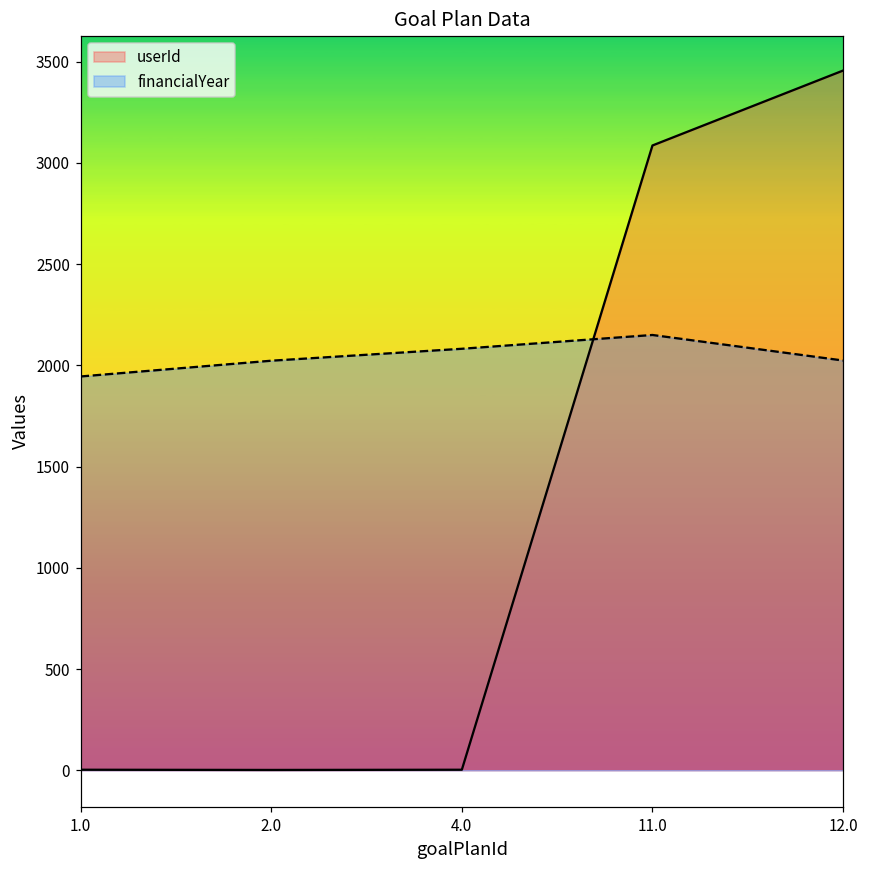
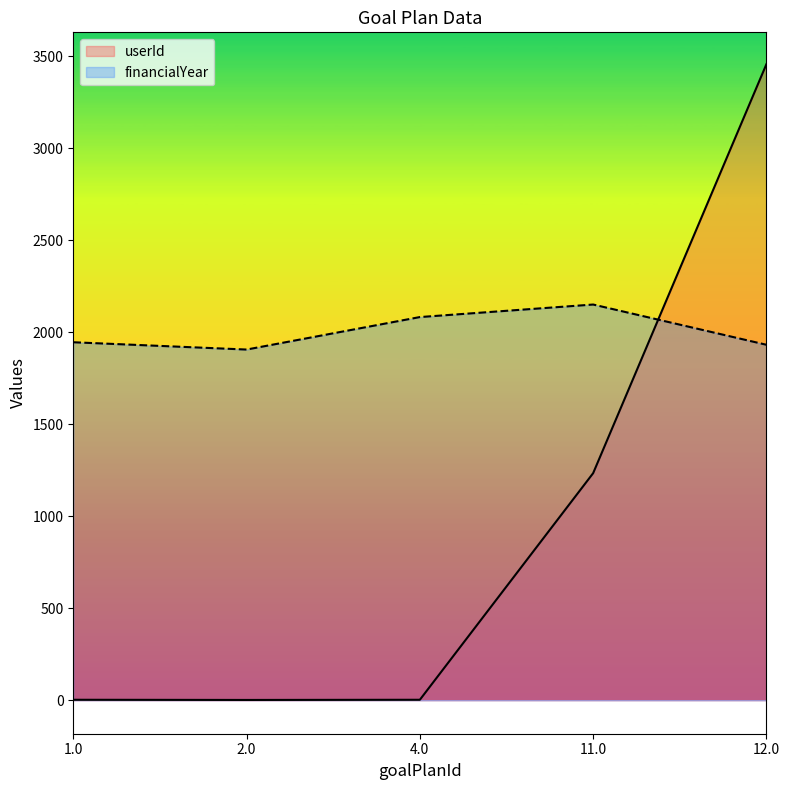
  {
    "userId": {
      "1.0": 0,
      "2.0": 0,
      "4.0": 0,
-     "11.0": 3090,
+     "11.0": 1230,
      "12.0": 3460
    },
    "financialYear": {
      "1.0": 1950,
-     "2.0": 2020,
+     "2.0": 1910,
      "4.0": 2080,
      "11.0": 2150,
-     "12.0": 2020
+     "12.0": 1930
    }
  }
